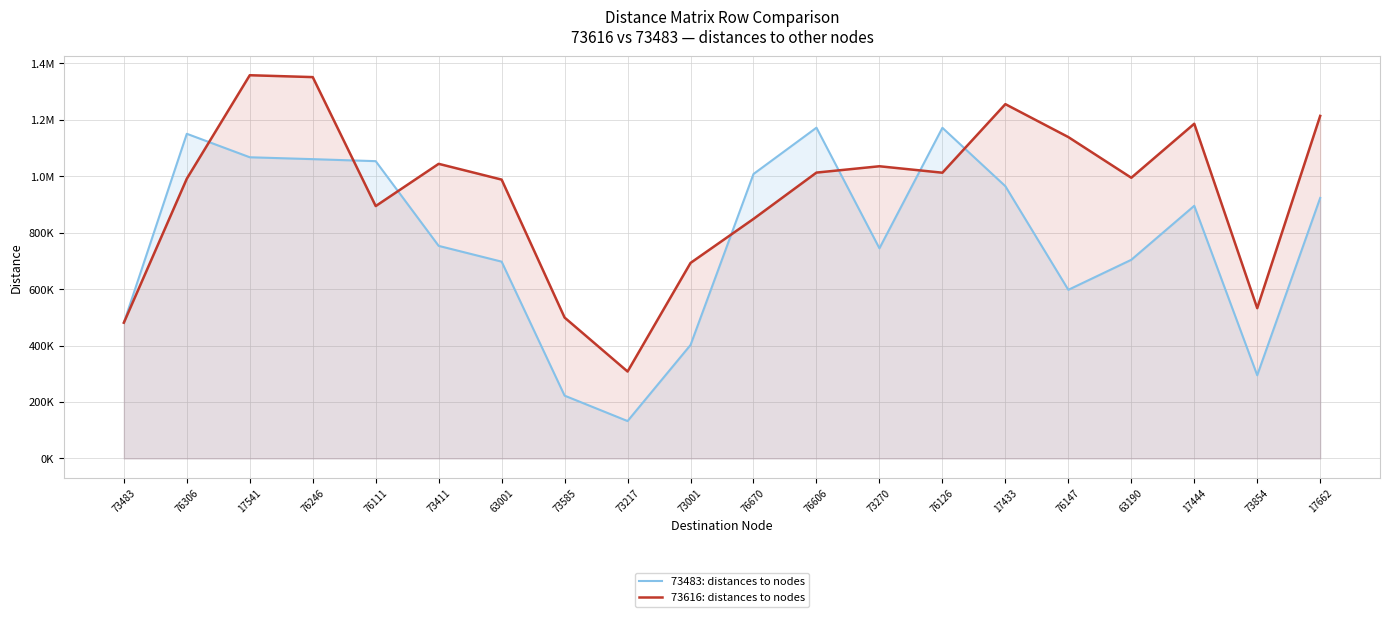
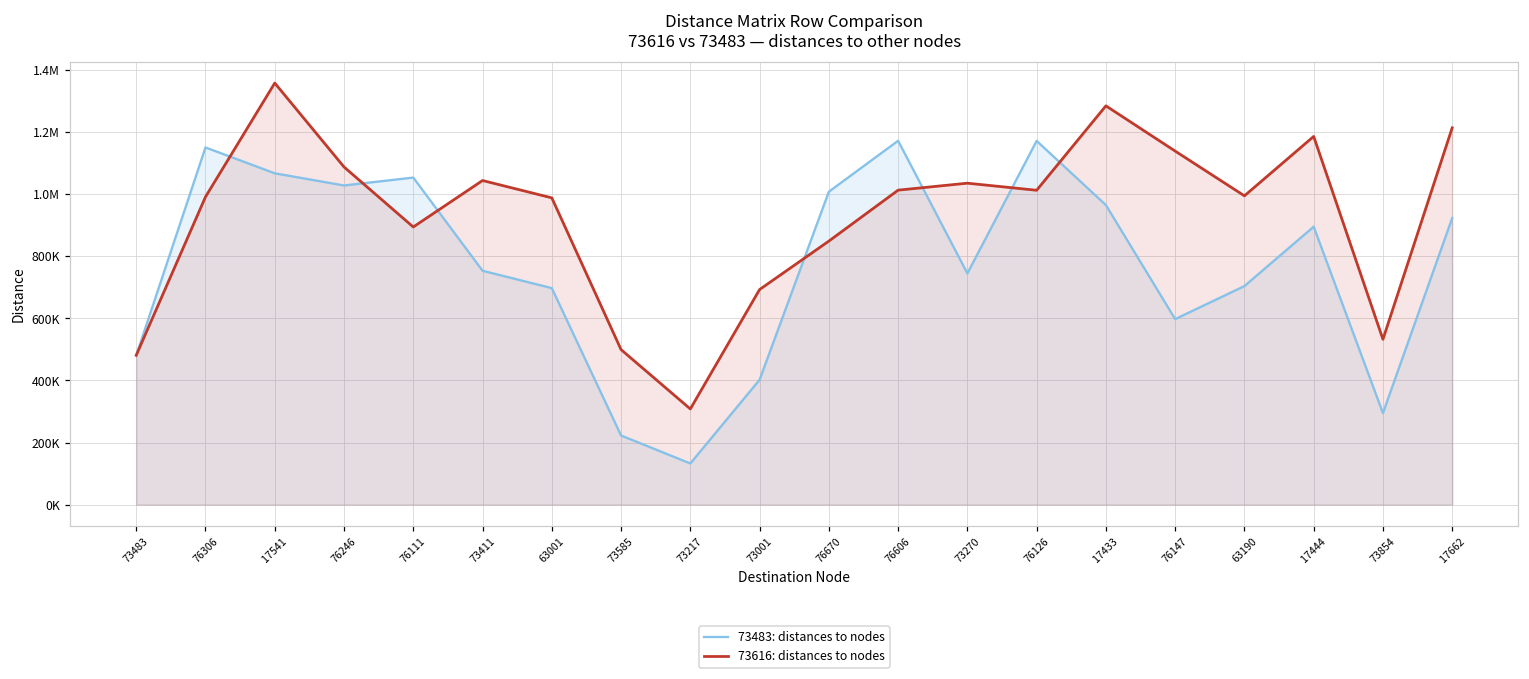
  {
    "73483: distances to nodes": {
      "76306": 1150000,
      "17541": 1070000,
-     "76246": 1060000,
+     "76246": 1030000,
      "76111": 1050000,
      "73411": 750000,
      "63001": 700000,
      "73585": 220000,
      "73217": 130000,
      "73001": 400000,
      "76670": 1010000,
      "76606": 1170000,
      "73270": 740000,
      "76126": 1170000,
      "17433": 960000,
      "76147": 600000,
      "63190": 700000,
      "17444": 900000,
      "73854": 290000,
      "17662": 920000
    },
    "73616: distances to nodes": {
      "76306": 990000,
      "17541": 1360000,
-     "76246": 1350000,
+     "76246": 1090000,
      "76111": 890000,
      "73411": 1040000,
      "63001": 990000,
      "73585": 500000,
      "73217": 310000,
      "73001": 690000,
      "76670": 850000,
      "76606": 1010000,
      "73270": 1040000,
      "76126": 1010000,
-     "17433": 1260000,
+     "17433": 1280000,
      "76147": 1140000,
      "63190": 990000,
      "17444": 1190000,
      "73854": 530000,
      "17662": 1210000
    }
  }
